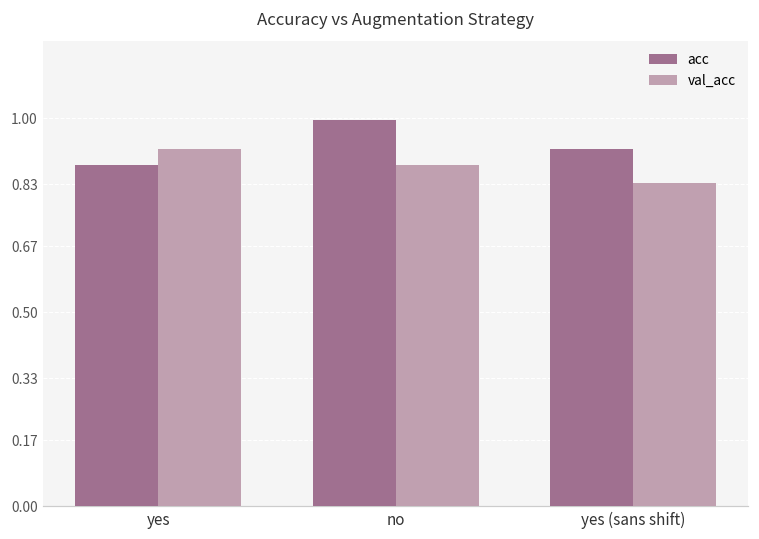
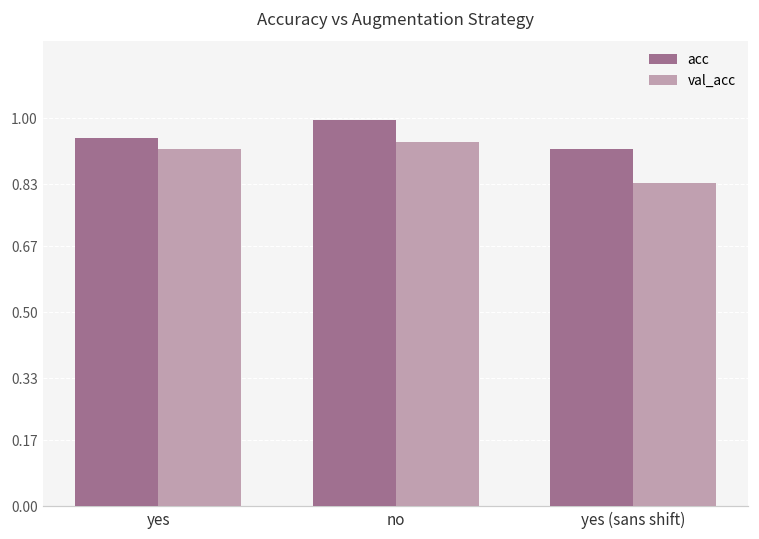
  {
    "acc": {
-     "yes": 0.88,
+     "yes": 0.95,
      "no": 1.00,
      "yes (sans shift)": 0.92
    },
    "val_acc": {
      "yes": 0.92,
-     "no": 0.88,
+     "no": 0.94,
      "yes (sans shift)": 0.83
    }
  }
